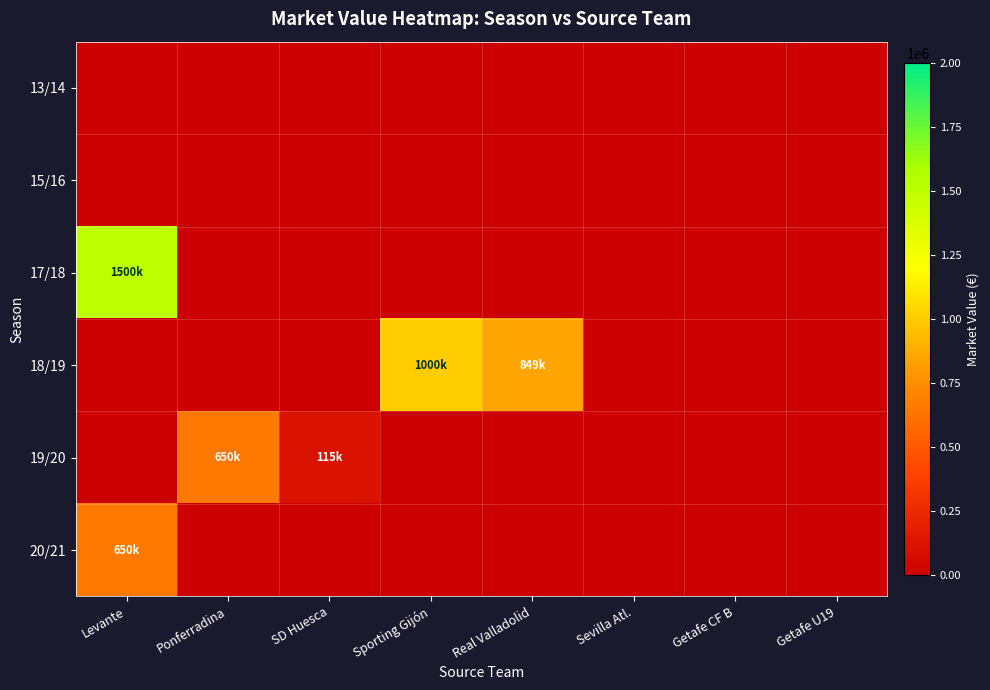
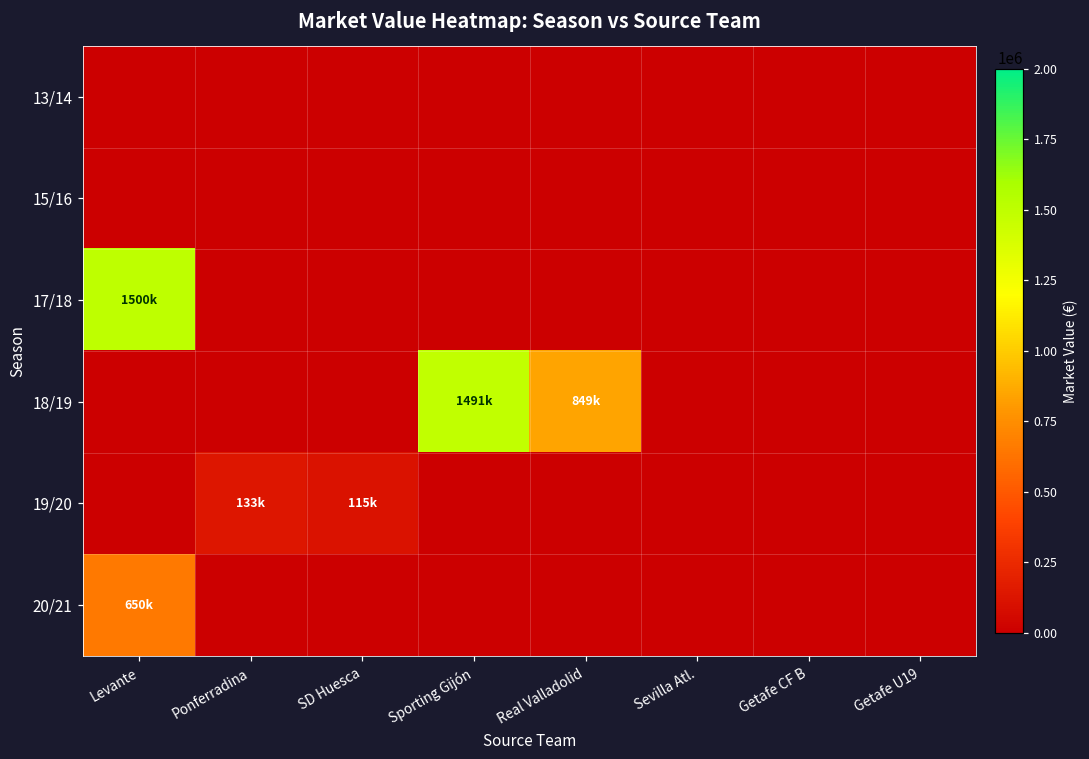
  {
    "17/18": {
      "Levante": "1500k"
    },
    "18/19": {
-     "Sporting Gijón": "1000k",
+     "Sporting Gijón": "1491k",
      "Real Valladolid": "849k"
    },
    "19/20": {
-     "Ponferradina": "650k",
+     "Ponferradina": "133k",
      "SD Huesca": "115k"
    },
    "20/21": {
      "Levante": "650k"
    }
  }
